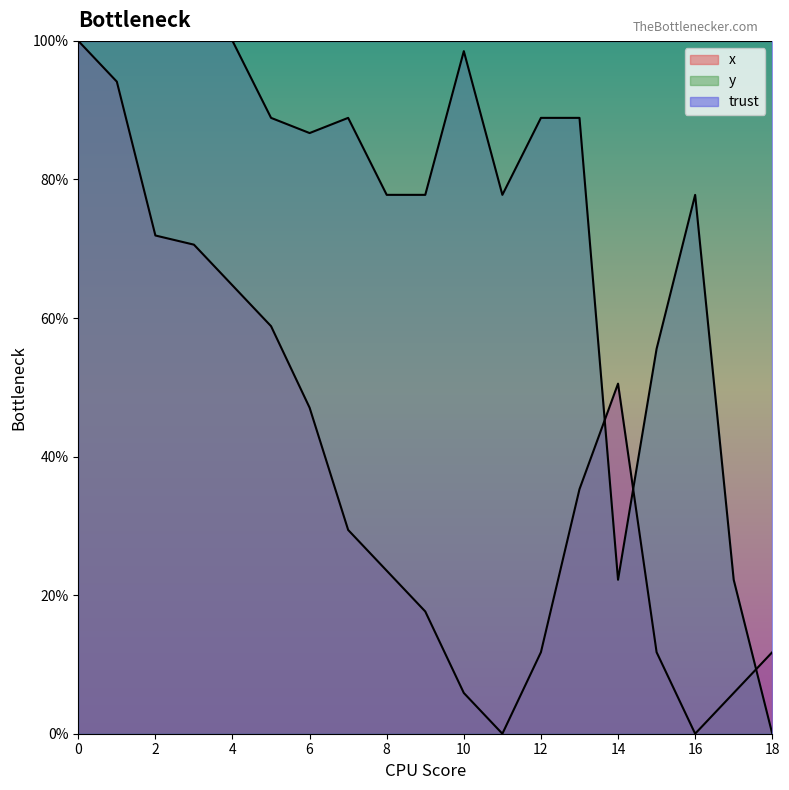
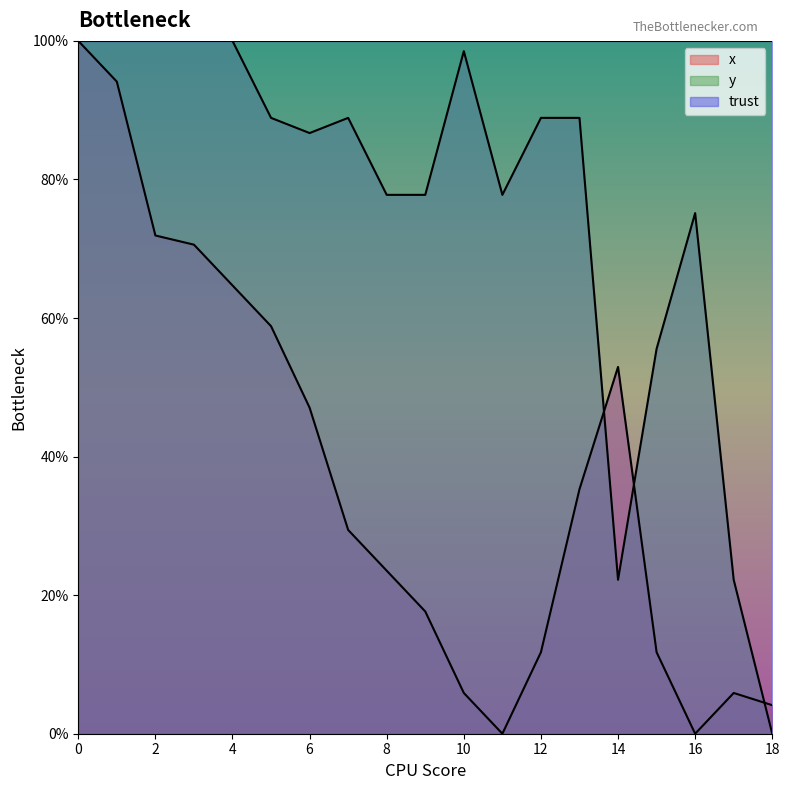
  {
    "x": {
      "2": "72%",
      "4": "65%",
      "6": "47%",
      "8": "24%",
      "10": "6%",
      "12": "12%",
-     "14": "51%",
+     "14": "53%",
      "16": "0%",
-     "18": "12%"
+     "18": "4%"
    },
    "y": {
      "6": "87%",
      "8": "78%",
      "10": "99%",
      "12": "89%",
      "14": "22%",
-     "16": "78%",
+     "16": "75%",
      "18": "0%"
    },
    "trust": {
      "6": "100%",
      "8": "100%",
      "10": "100%",
      "12": "100%",
      "14": "100%",
      "16": "100%",
      "18": "100%"
    }
  }
